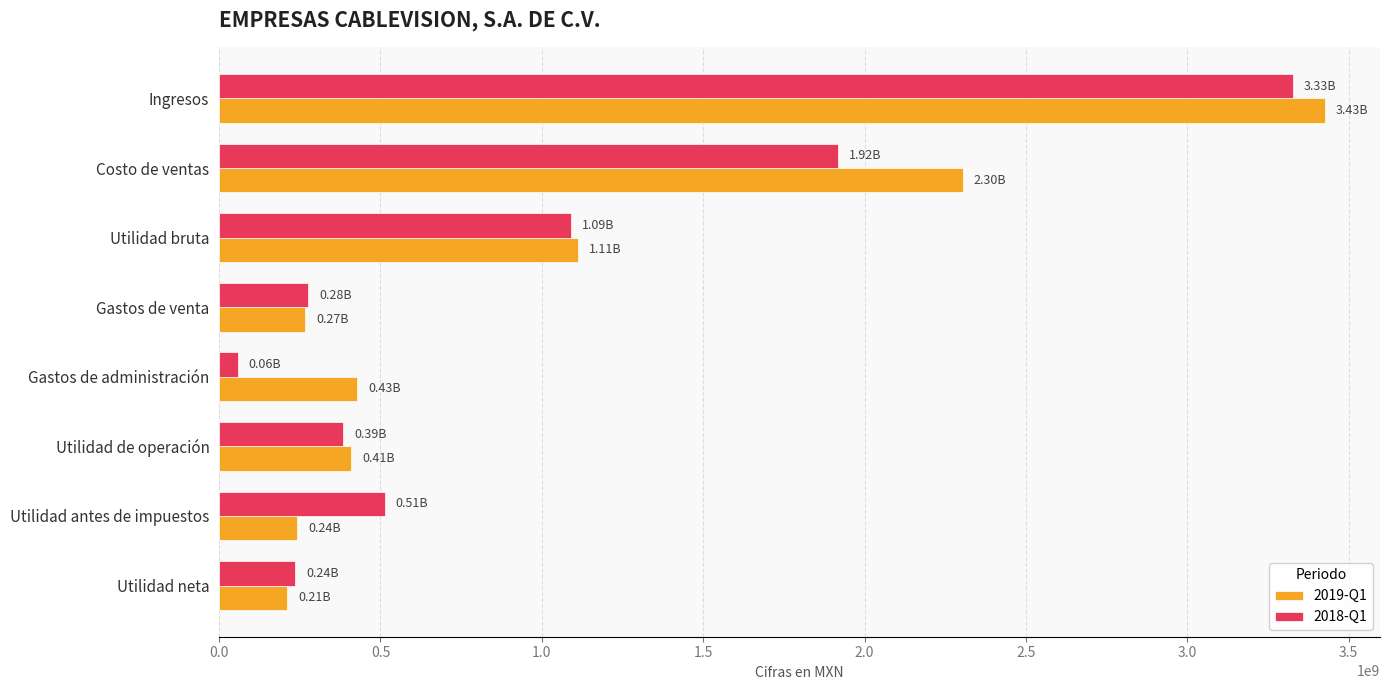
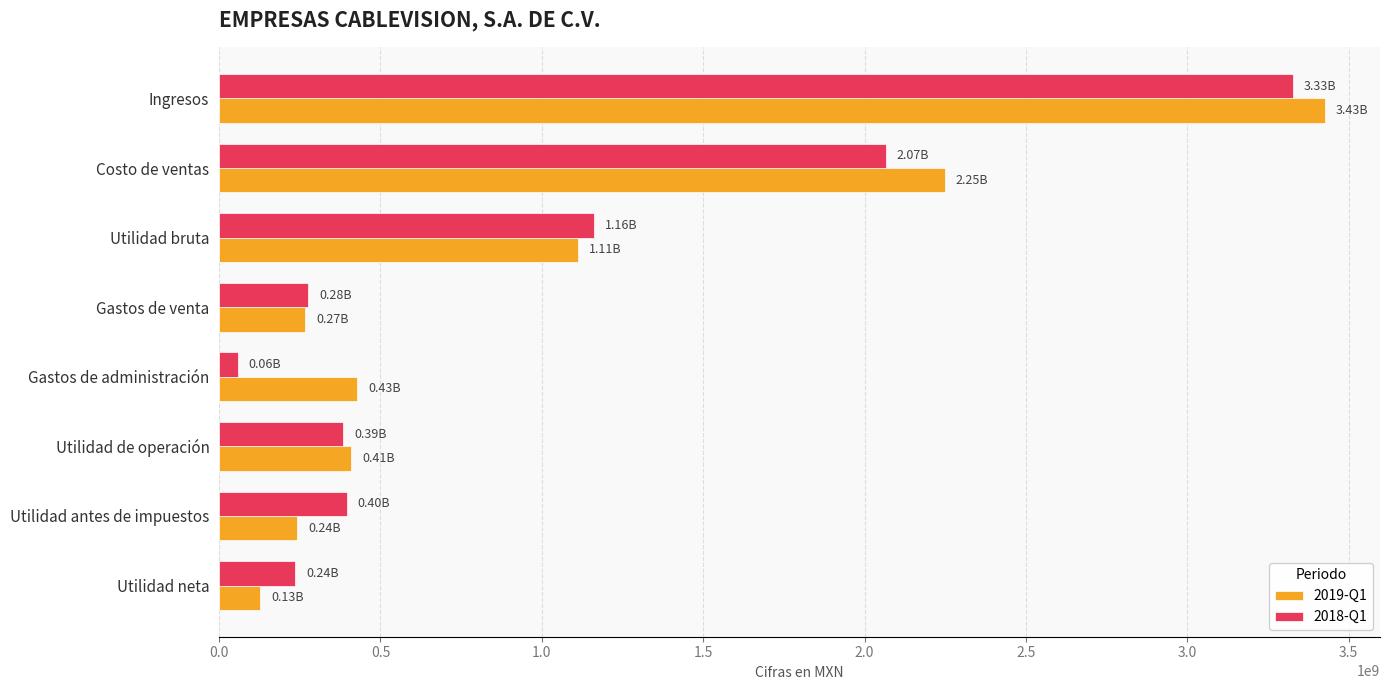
  {
    "2019-Q1": {
      "Ingresos": "3.43B",
-     "Costo de ventas": "2.30B",
+     "Costo de ventas": "2.25B",
      "Utilidad bruta": "1.11B",
      "Gastos de venta": "0.27B",
      "Gastos de administración": "0.43B",
      "Utilidad de operación": "0.41B",
      "Utilidad antes de impuestos": "0.24B",
-     "Utilidad neta": "0.21B"
+     "Utilidad neta": "0.13B"
    },
    "2018-Q1": {
      "Ingresos": "3.33B",
-     "Costo de ventas": "1.92B",
-     "Utilidad bruta": "1.09B",
+     "Costo de ventas": "2.07B",
+     "Utilidad bruta": "1.16B",
      "Gastos de venta": "0.28B",
      "Gastos de administración": "0.06B",
      "Utilidad de operación": "0.39B",
-     "Utilidad antes de impuestos": "0.51B",
+     "Utilidad antes de impuestos": "0.40B",
      "Utilidad neta": "0.24B"
    }
  }
